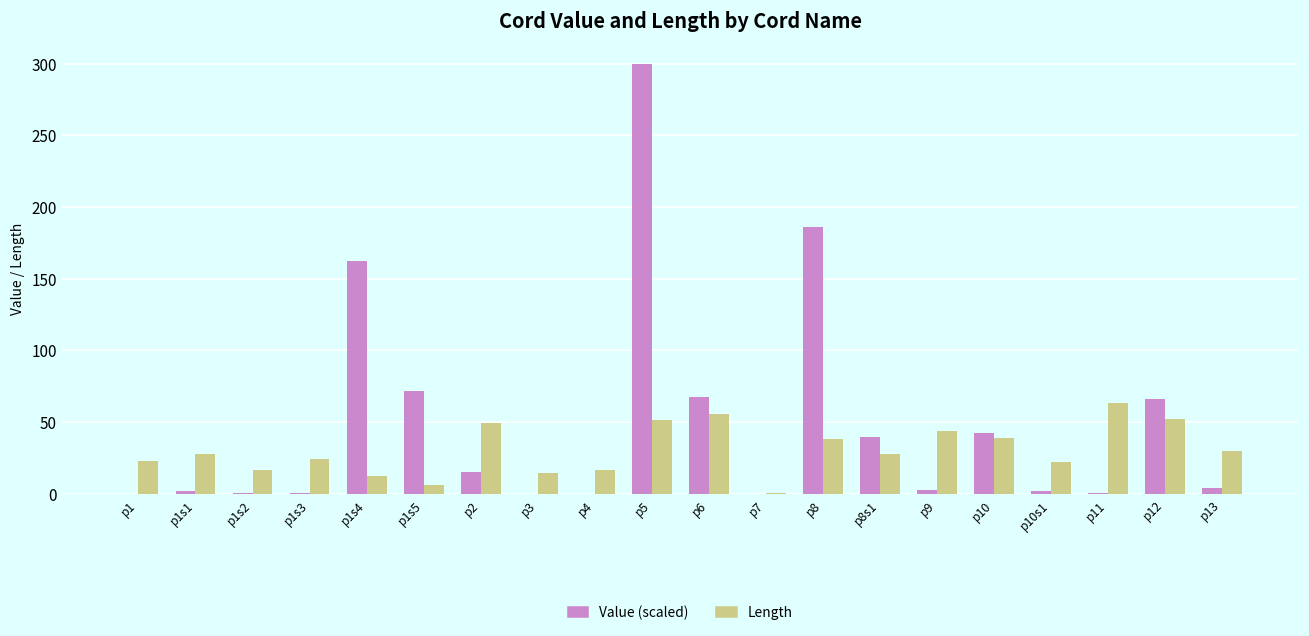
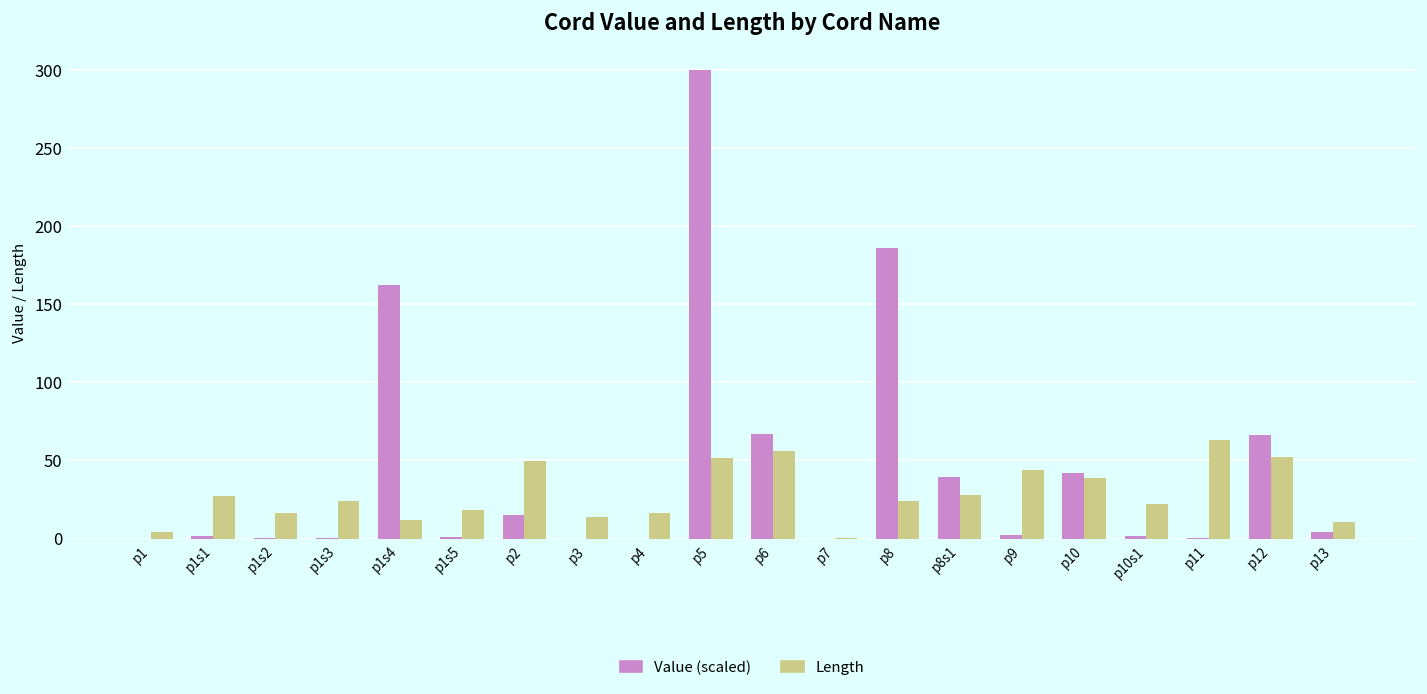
  {
    "Value (scaled)": {
      "p1": 0,
      "p1s4": 163,
-     "p1s5": 72,
+     "p1s5": 1,
      "p2": 15,
      "p3": 0,
      "p4": 0,
      "p5": 300,
      "p6": 67,
      "p7": 0,
      "p8": 186,
      "p8s1": 39,
      "p9": 2,
      "p10": 42,
      "p12": 66,
      "p13": 4
    },
    "Length": {
-     "p1": 23,
+     "p1": 4,
      "p1s1": 28,
      "p1s2": 16,
      "p1s3": 24,
      "p1s4": 12,
-     "p1s5": 6,
+     "p1s5": 18,
      "p2": 50,
      "p3": 14,
      "p4": 17,
      "p5": 52,
      "p6": 56,
-     "p8": 38,
+     "p8": 24,
      "p8s1": 28,
      "p9": 44,
      "p10": 39,
      "p10s1": 22,
      "p11": 63,
      "p12": 52,
-     "p13": 30
+     "p13": 11
    }
  }
